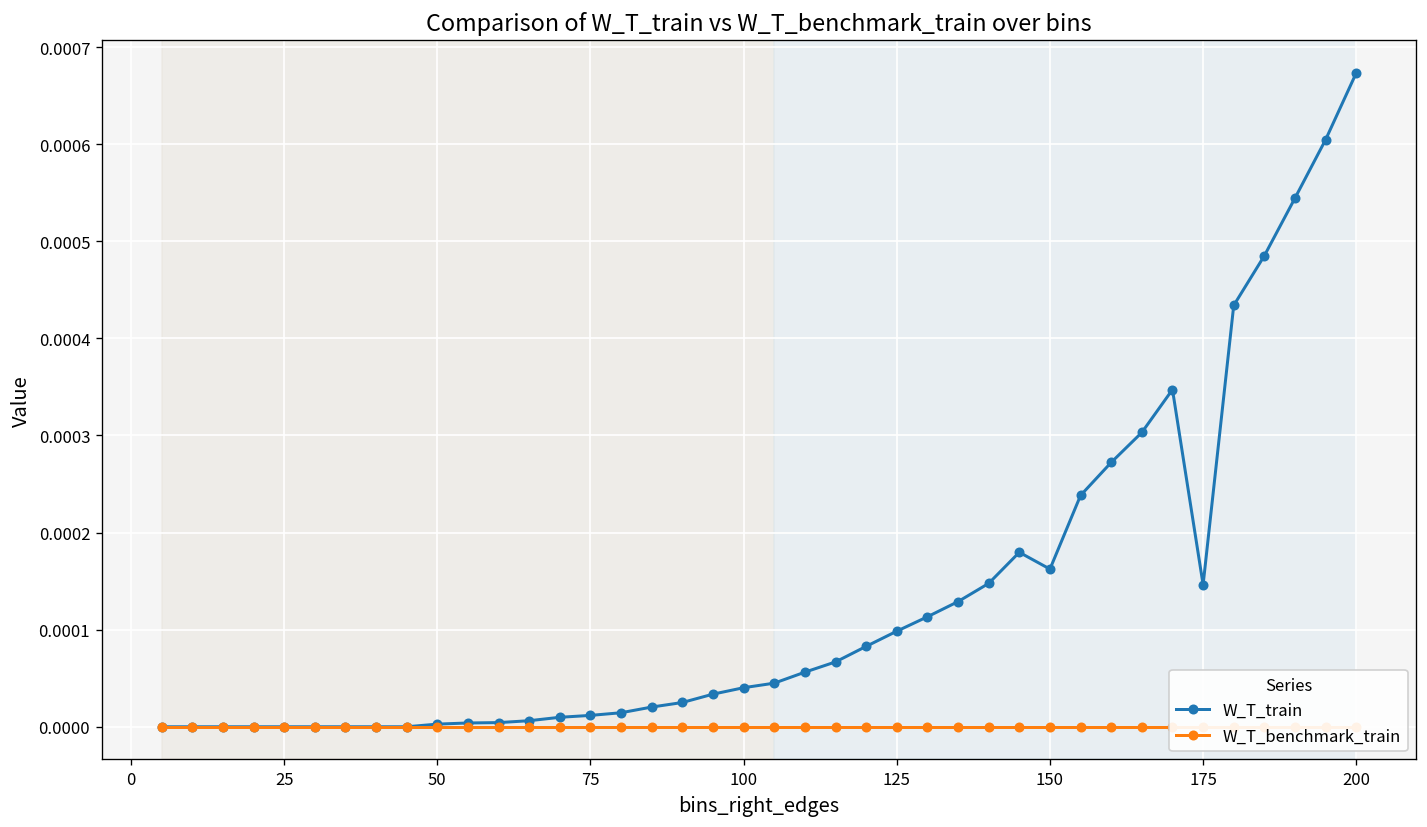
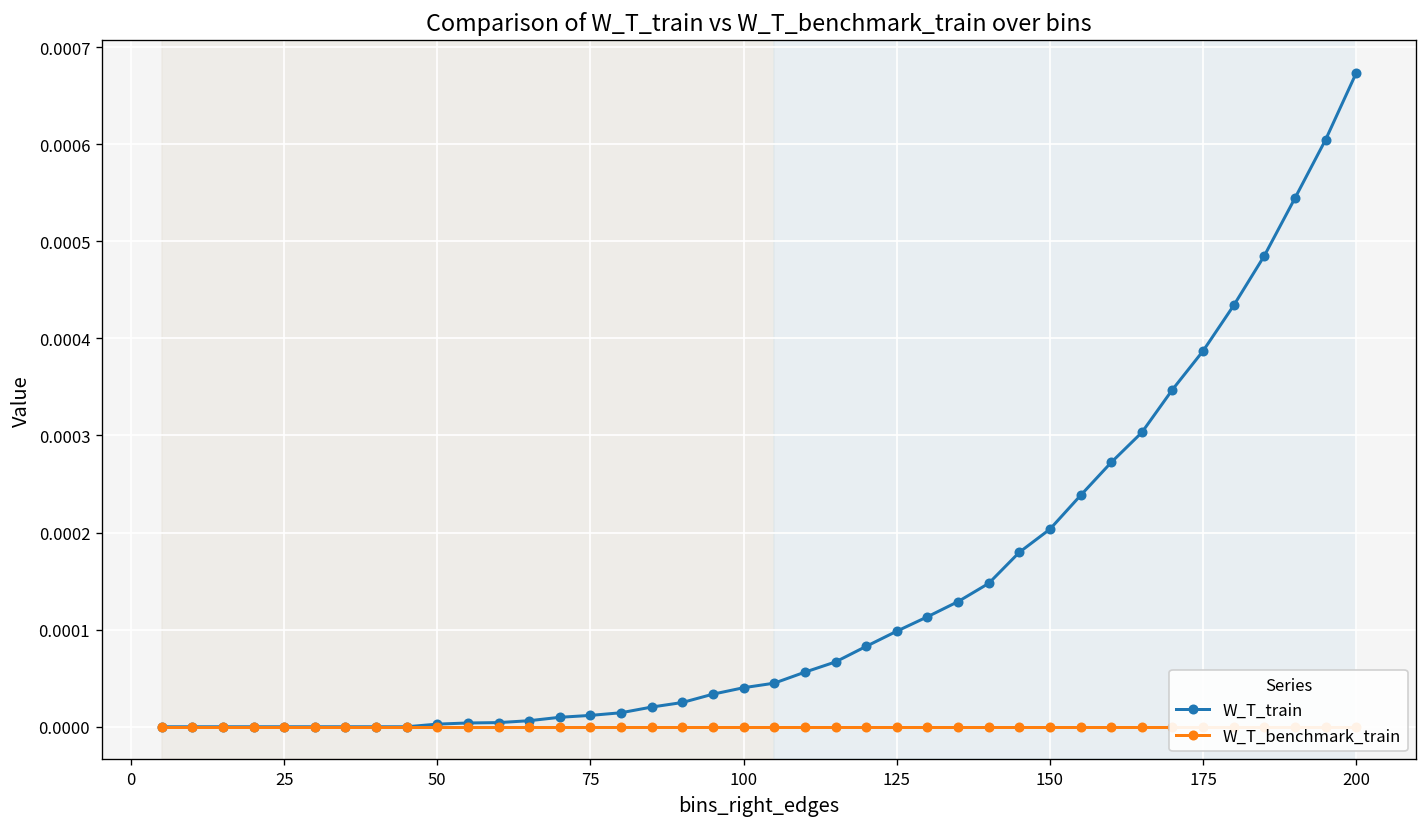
  {
    "W_T_train": {
      "75": 0.00001,
      "100": 0.00004,
      "125": 0.00010,
-     "150": 0.00016,
-     "175": 0.00015,
+     "150": 0.00020,
+     "175": 0.00039,
      "200": 0.00067
    },
    "W_T_benchmark_train": {
      "75": 0.00000,
      "100": 0.00000,
      "125": 0.00000,
      "150": 0.00000
    }
  }
